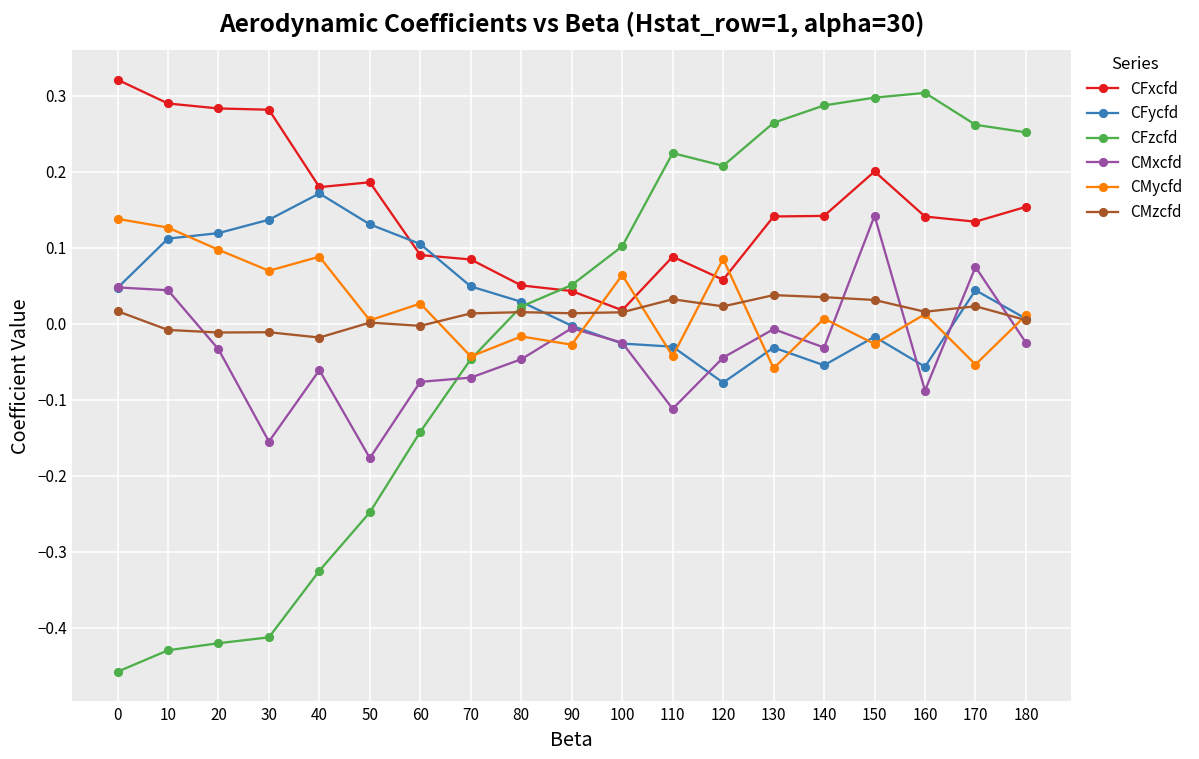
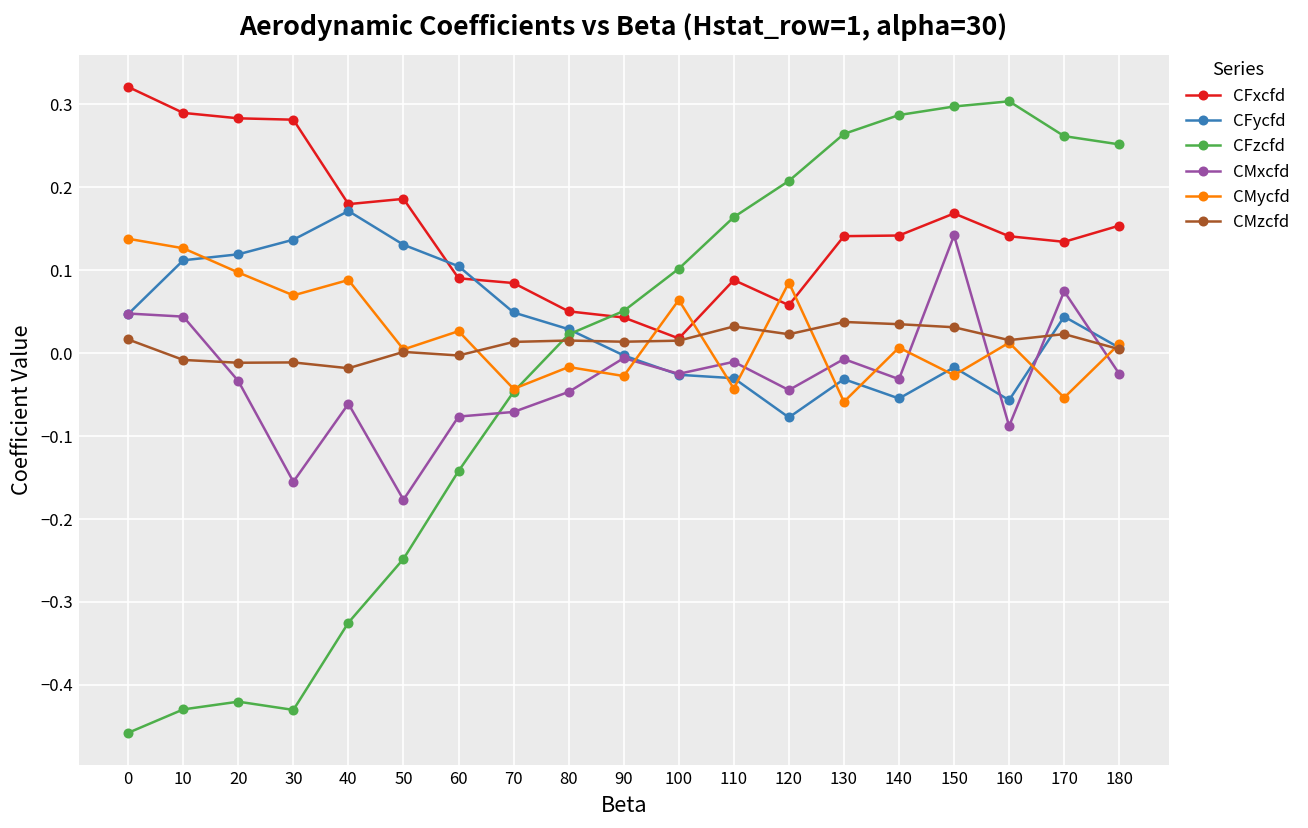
  {
    "CFxcfd": {
      "0": 0.32,
      "10": 0.29,
      "20": 0.28,
      "30": 0.28,
      "40": 0.18,
      "50": 0.19,
      "60": 0.09,
      "70": 0.08,
      "80": 0.05,
      "90": 0.04,
      "110": 0.09,
      "120": 0.06,
      "130": 0.14,
      "140": 0.14,
-     "150": 0.20,
+     "150": 0.17,
      "160": 0.14,
      "170": 0.13,
      "180": 0.15
    },
    "CFycfd": {
      "10": 0.11,
      "20": 0.12,
      "30": 0.14,
      "40": 0.17,
      "50": 0.13,
      "60": 0.10,
      "70": 0.05,
      "80": 0.03,
      "110": -0.03,
      "120": -0.08,
      "130": -0.03,
      "140": -0.05,
      "150": -0.02,
      "160": -0.06,
      "170": 0.04
    },
    "CFzcfd": {
      "0": -0.46,
      "10": -0.43,
      "20": -0.42,
-     "30": -0.41,
+     "30": -0.43,
      "40": -0.32,
      "50": -0.25,
      "60": -0.14,
      "80": 0.02,
      "90": 0.05,
      "100": 0.10,
-     "110": 0.22,
+     "110": 0.16,
      "120": 0.21,
      "130": 0.26,
      "140": 0.29,
      "150": 0.30,
      "160": 0.30,
      "170": 0.26,
      "180": 0.25
    },
    "CMxcfd": {
      "10": 0.04,
      "20": -0.03,
      "30": -0.15,
      "40": -0.06,
      "50": -0.18,
      "60": -0.08,
      "70": -0.07,
      "80": -0.05,
-     "110": -0.11,
+     "110": -0.01,
      "120": -0.04,
      "130": -0.01,
      "140": -0.03,
      "150": 0.14,
      "160": -0.09,
      "170": 0.07,
      "180": -0.02
    },
    "CMycfd": {
      "0": 0.14,
      "10": 0.13,
      "20": 0.10,
      "30": 0.07,
      "40": 0.09,
      "60": 0.03,
      "80": -0.02,
      "90": -0.03,
      "100": 0.06,
      "110": -0.04,
      "120": 0.09,
      "130": -0.06,
      "140": 0.01,
      "150": -0.03,
      "170": -0.05,
      "180": 0.01
    },
    "CMzcfd": {
      "0": 0.02,
      "10": -0.01,
      "20": -0.01,
      "30": -0.01,
      "40": -0.02,
      "60": 0.00,
      "70": 0.01,
      "80": 0.02,
      "90": 0.01,
      "110": 0.03,
      "120": 0.02,
      "130": 0.04,
      "140": 0.03,
      "150": 0.03,
      "170": 0.02
    }
  }
